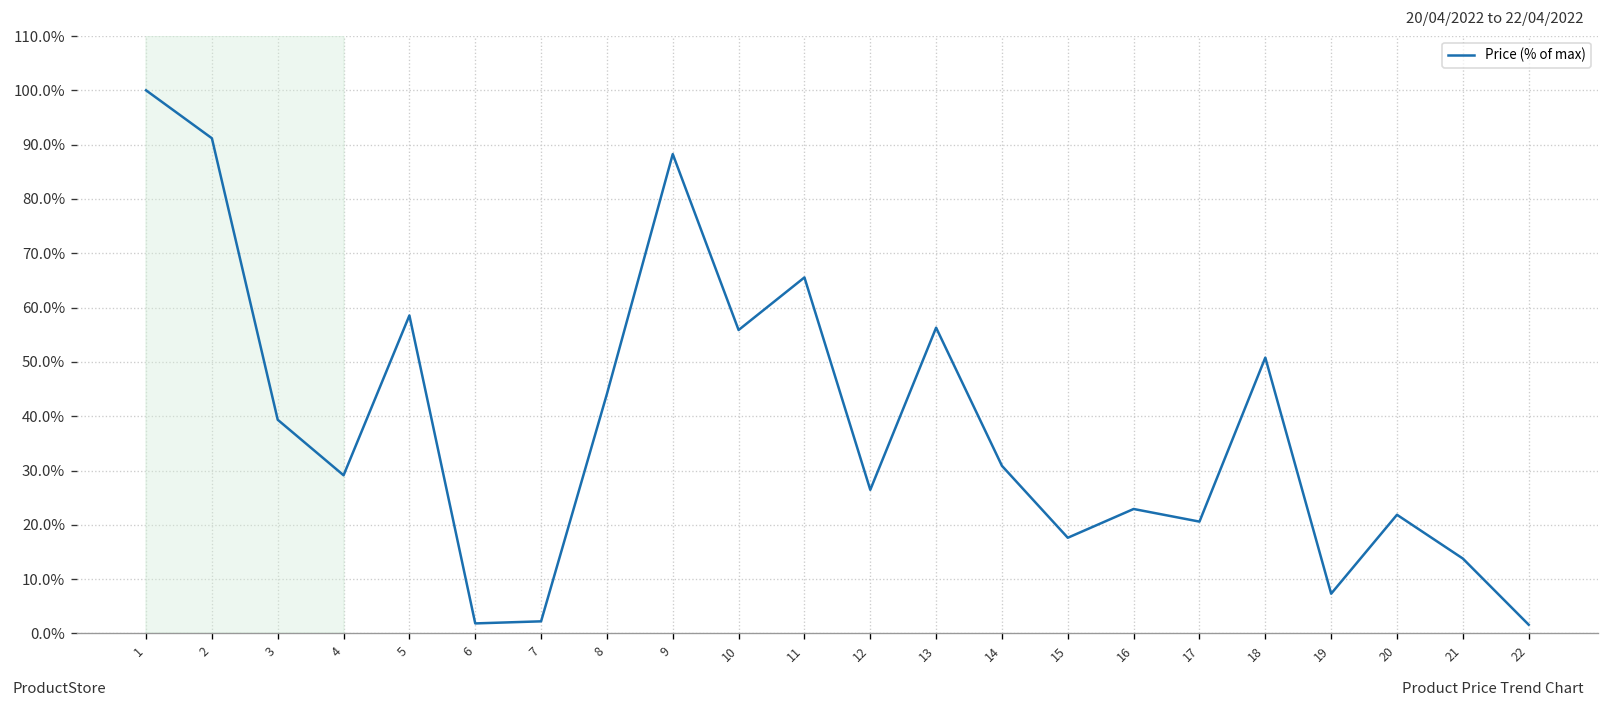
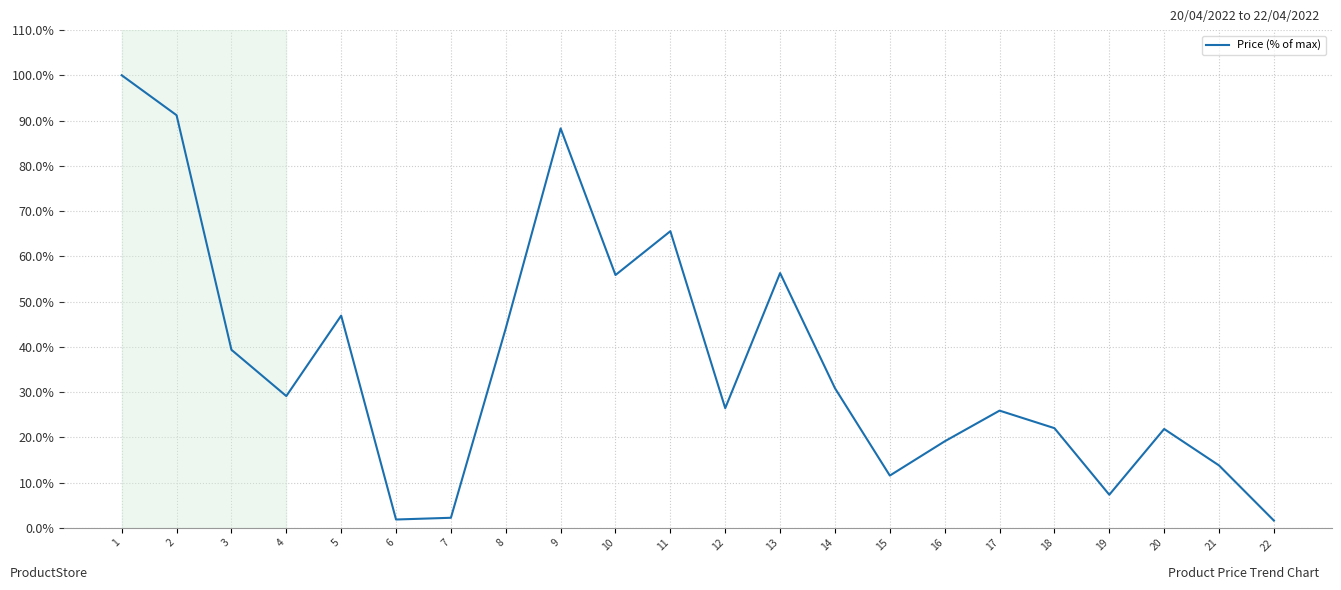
  {
    "1": "100%",
    "2": "91%",
    "3": "39%",
    "4": "29%",
-   "5": "59%",
+   "5": "47%",
    "6": "2%",
    "7": "2%",
    "8": "44%",
    "9": "88%",
    "10": "56%",
    "11": "66%",
    "12": "26%",
    "13": "56%",
    "14": "31%",
-   "15": "18%",
-   "16": "23%",
-   "17": "21%",
-   "18": "51%",
+   "15": "12%",
+   "16": "19%",
+   "17": "26%",
+   "18": "22%",
    "19": "7%",
    "20": "22%",
    "21": "14%",
    "22": "2%"
  }
